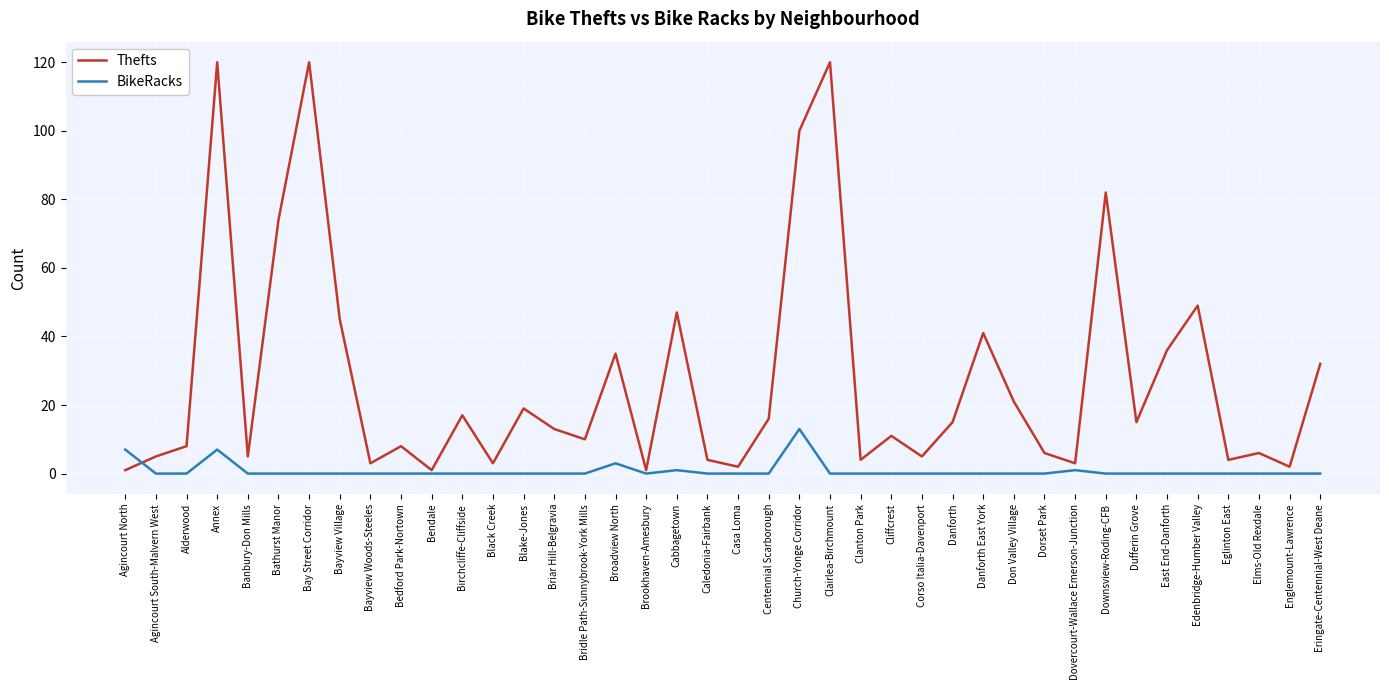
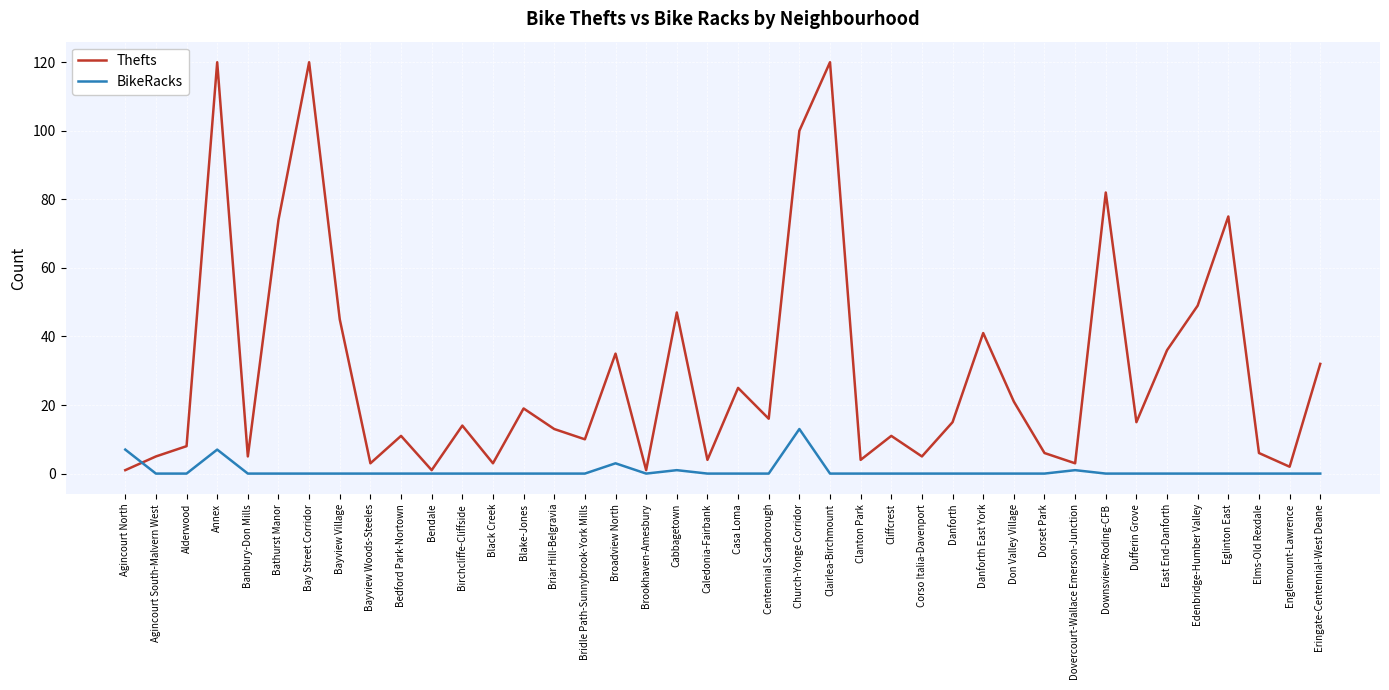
  {
    "Thefts": {
      "Agincourt North": 1,
      "Agincourt South-Malvern West": 5,
      "Alderwood": 8,
      "Annex": 120,
      "Banbury-Don Mills": 5,
      "Bathurst Manor": 74,
      "Bay Street Corridor": 120,
      "Bayview Village": 45,
      "Bayview Woods-Steeles": 3,
-     "Bedford Park-Nortown": 8,
+     "Bedford Park-Nortown": 11,
      "Bendale": 1,
-     "Birchcliffe-Cliffside": 17,
+     "Birchcliffe-Cliffside": 14,
      "Black Creek": 3,
      "Blake-Jones": 19,
      "Briar Hill-Belgravia": 13,
      "Bridle Path-Sunnybrook-York Mills": 10,
      "Broadview North": 35,
      "Brookhaven-Amesbury": 1,
      "Cabbagetown": 47,
      "Caledonia-Fairbank": 4,
-     "Casa Loma": 2,
+     "Casa Loma": 25,
      "Centennial Scarborough": 16,
      "Church-Yonge Corridor": 100,
      "Clairlea-Birchmount": 120,
      "Clanton Park": 4,
      "Cliffcrest": 11,
      "Corso Italia-Davenport": 5,
      "Danforth": 15,
      "Danforth East York": 41,
      "Don Valley Village": 21,
      "Dorset Park": 6,
      "Dovercourt-Wallace Emerson-Junction": 3,
      "Downsview-Roding-CFB": 82,
      "Dufferin Grove": 15,
      "East End-Danforth": 36,
      "Edenbridge-Humber Valley": 49,
-     "Eglinton East": 4,
+     "Eglinton East": 75,
      "Elms-Old Rexdale": 6,
      "Englemount-Lawrence": 2,
      "Eringate-Centennial-West Deane": 32
    },
    "BikeRacks": {
      "Agincourt North": 7,
      "Agincourt South-Malvern West": 0,
      "Alderwood": 0,
      "Annex": 7,
      "Banbury-Don Mills": 0,
      "Bathurst Manor": 0,
      "Bay Street Corridor": 0,
      "Bayview Village": 0,
      "Bayview Woods-Steeles": 0,
      "Bedford Park-Nortown": 0,
      "Bendale": 0,
      "Birchcliffe-Cliffside": 0,
      "Black Creek": 0,
      "Blake-Jones": 0,
      "Briar Hill-Belgravia": 0,
      "Bridle Path-Sunnybrook-York Mills": 0,
      "Broadview North": 3,
      "Brookhaven-Amesbury": 0,
      "Cabbagetown": 1,
      "Caledonia-Fairbank": 0,
      "Casa Loma": 0,
      "Centennial Scarborough": 0,
      "Church-Yonge Corridor": 13,
      "Clairlea-Birchmount": 0,
      "Clanton Park": 0,
      "Cliffcrest": 0,
      "Corso Italia-Davenport": 0,
      "Danforth": 0,
      "Danforth East York": 0,
      "Don Valley Village": 0,
      "Dorset Park": 0,
      "Dovercourt-Wallace Emerson-Junction": 1,
      "Downsview-Roding-CFB": 0,
      "Dufferin Grove": 0,
      "East End-Danforth": 0,
      "Edenbridge-Humber Valley": 0,
      "Eglinton East": 0,
      "Elms-Old Rexdale": 0,
      "Englemount-Lawrence": 0,
      "Eringate-Centennial-West Deane": 0
    }
  }
